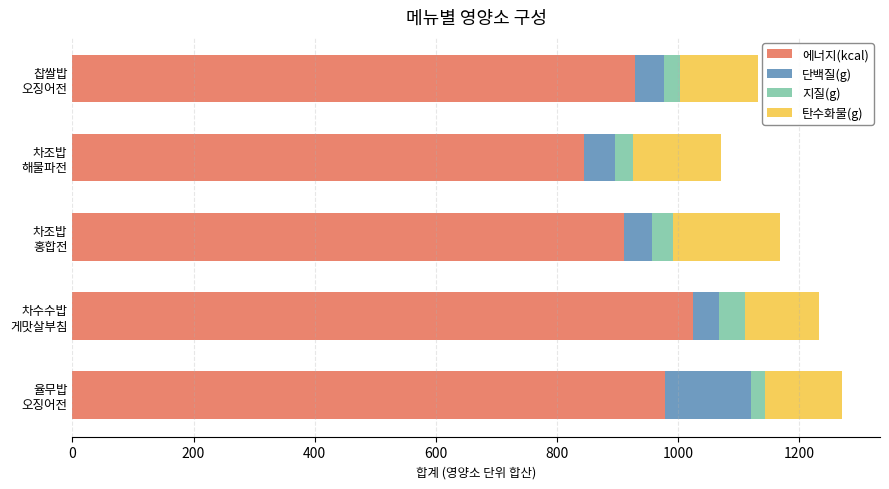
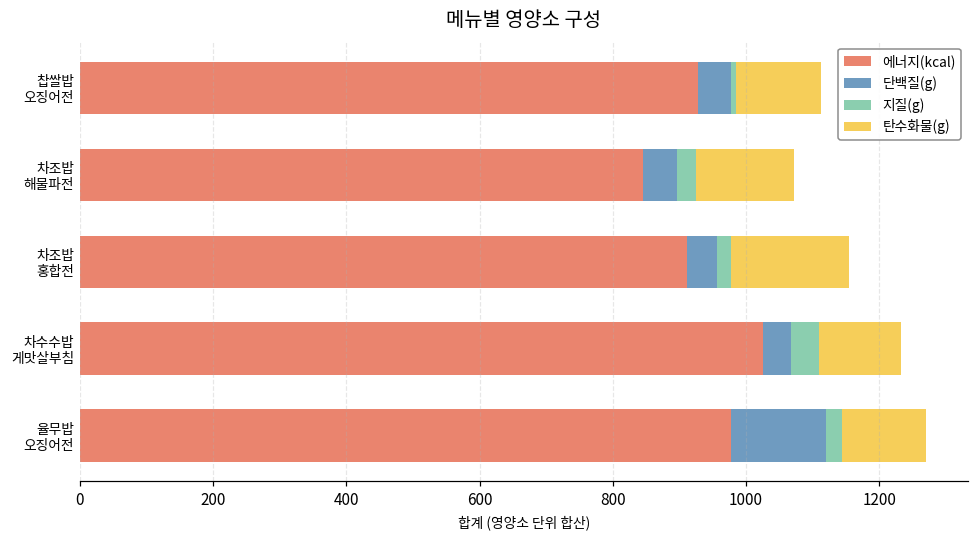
  {
    "에너지(kcal)": {
      "찹쌀밥 오징어전": 930,
      "차조밥 해물파전": 840,
      "차조밥 홍합전": 910,
      "차수수밥 게맛살부침": 1020,
      "율무밥 오징어전": 980
    },
    "단백질(g)": {
      "찹쌀밥 오징어전": 50,
      "차조밥 해물파전": 50,
      "차조밥 홍합전": 50,
      "차수수밥 게맛살부침": 40,
      "율무밥 오징어전": 140
    },
    "지질(g)": {
-     "찹쌀밥 오징어전": 30,
+     "찹쌀밥 오징어전": 10,
      "차조밥 해물파전": 30,
-     "차조밥 홍합전": 30,
+     "차조밥 홍합전": 20,
      "차수수밥 게맛살부침": 40,
      "율무밥 오징어전": 20
    },
    "탄수화물(g)": {
      "찹쌀밥 오징어전": 130,
      "차조밥 해물파전": 150,
      "차조밥 홍합전": 180,
      "차수수밥 게맛살부침": 120,
      "율무밥 오징어전": 130
    }
  }
